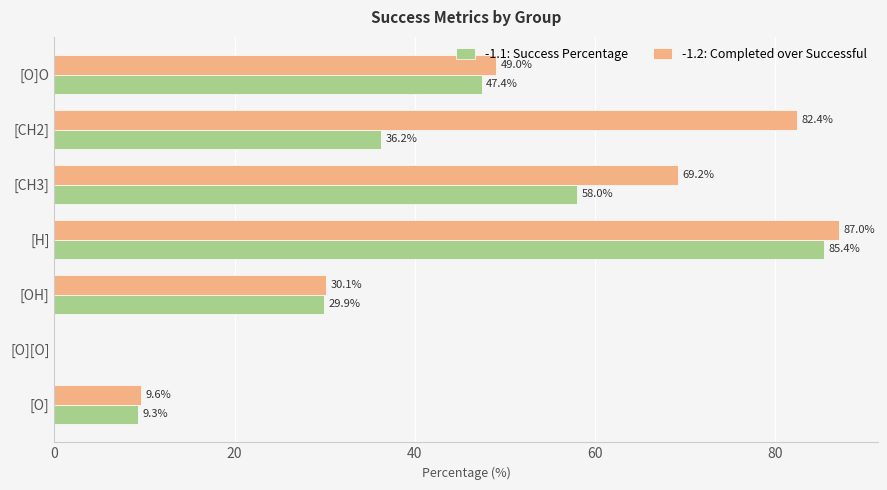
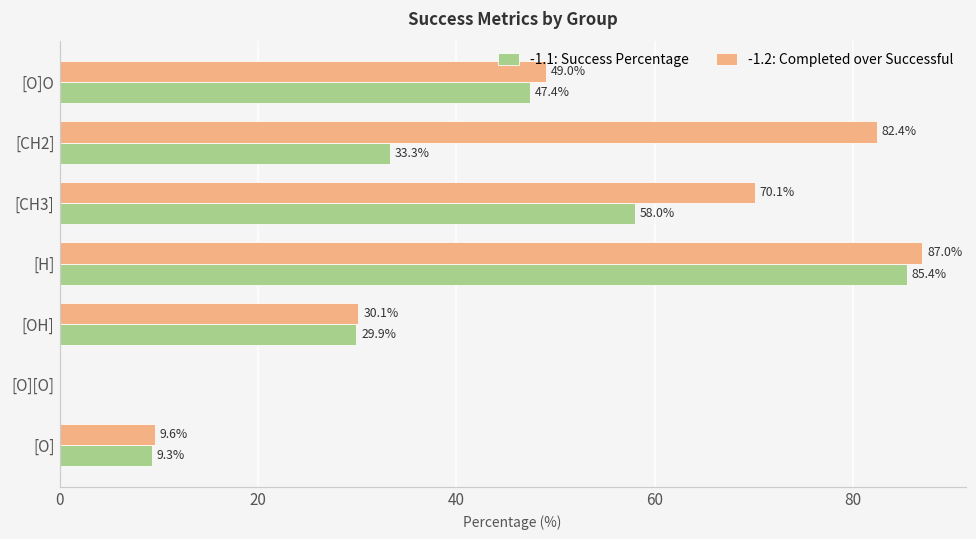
  {
    "-1.1: Success Percentage": {
      "[O]O": "47.4%",
-     "[CH2]": "36.2%",
+     "[CH2]": "33.3%",
      "[CH3]": "58.0%",
      "[H]": "85.4%",
      "[OH]": "29.9%",
      "[O]": "9.3%"
    },
    "-1.2: Completed over Successful": {
      "[O]O": "49.0%",
      "[CH2]": "82.4%",
-     "[CH3]": "69.2%",
+     "[CH3]": "70.1%",
      "[H]": "87.0%",
      "[OH]": "30.1%",
      "[O]": "9.6%"
    }
  }
